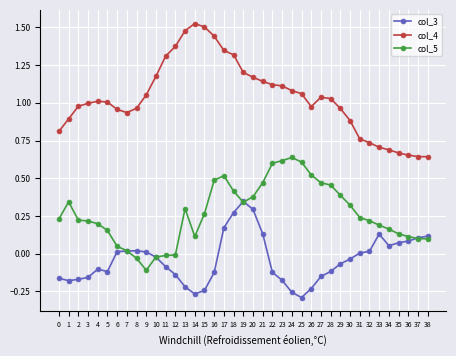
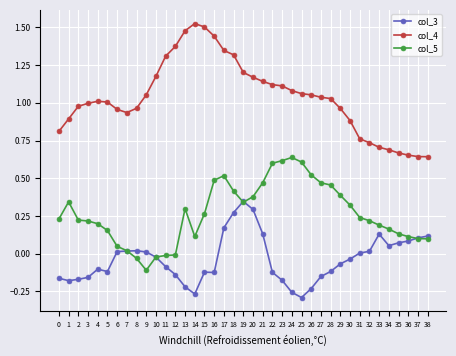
  {
    "col_3": {
      "0": -0.16,
      "1": -0.18,
      "2": -0.17,
      "3": -0.16,
      "4": -0.10,
      "5": -0.12,
      "6": 0.01,
      "8": 0.02,
      "9": 0.01,
      "11": -0.09,
      "12": -0.14,
      "13": -0.22,
      "14": -0.27,
-     "15": -0.24,
+     "15": -0.12,
      "16": -0.12,
      "17": 0.17,
      "18": 0.27,
      "20": 0.29,
      "21": 0.13,
      "22": -0.12,
      "23": -0.18,
      "24": -0.26,
      "25": -0.29,
      "26": -0.23,
      "27": -0.15,
      "28": -0.12,
      "29": -0.07,
      "30": -0.04,
      "31": 0.00,
      "32": 0.02,
      "33": 0.13,
      "34": 0.05,
      "35": 0.07,
      "36": 0.08,
      "38": 0.12
    },
    "col_4": {
      "0": 0.81,
      "1": 0.89,
      "2": 0.98,
      "3": 1.00,
      "4": 1.01,
      "5": 1.01,
      "6": 0.96,
      "7": 0.94,
      "8": 0.96,
      "9": 1.05,
      "10": 1.18,
      "11": 1.31,
      "12": 1.37,
      "13": 1.48,
      "14": 1.53,
      "15": 1.50,
      "16": 1.44,
      "17": 1.35,
      "18": 1.32,
      "19": 1.20,
      "20": 1.17,
      "21": 1.14,
      "22": 1.12,
      "23": 1.11,
      "24": 1.08,
      "25": 1.06,
-     "26": 0.98,
+     "26": 1.05,
      "27": 1.04,
      "28": 1.03,
      "29": 0.96,
      "30": 0.88,
      "31": 0.76,
      "32": 0.74,
      "33": 0.71,
      "34": 0.69,
      "35": 0.67,
      "36": 0.65,
      "37": 0.64,
      "38": 0.64
    },
    "col_5": {
      "0": 0.23,
      "1": 0.34,
      "2": 0.22,
      "3": 0.22,
      "4": 0.20,
      "5": 0.15,
      "6": 0.05,
      "8": -0.03,
      "9": -0.11,
      "11": -0.01,
      "12": -0.01,
      "13": 0.30,
      "14": 0.11,
      "15": 0.27,
      "16": 0.49,
      "17": 0.52,
      "18": 0.42,
      "20": 0.38,
      "21": 0.47,
      "22": 0.60,
      "23": 0.62,
      "24": 0.64,
      "25": 0.61,
      "26": 0.52,
      "27": 0.47,
      "28": 0.46,
      "29": 0.39,
      "30": 0.32,
      "31": 0.24,
      "32": 0.22,
      "33": 0.19,
      "34": 0.16,
      "35": 0.13,
      "36": 0.11,
      "38": 0.10
    }
  }
